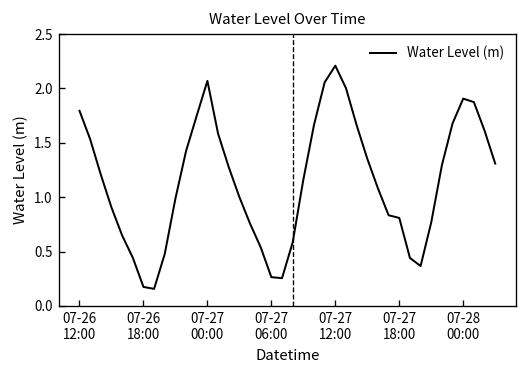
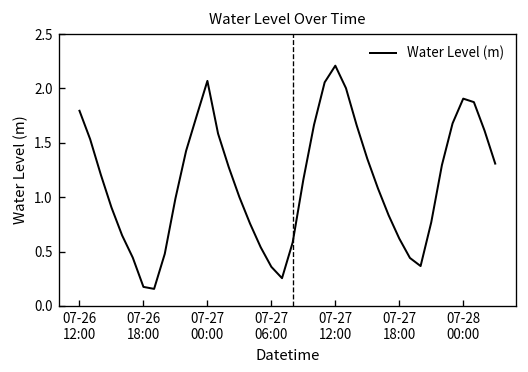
  {
    "07-26 12:00": 1.8,
    "07-26 18:00": 0.2,
    "07-27 00:00": 2.1,
-   "07-27 06:00": 0.3,
+   "07-27 06:00": 0.4,
    "07-27 12:00": 2.2,
-   "07-27 18:00": 0.8,
+   "07-27 18:00": 0.6,
    "07-28 00:00": 1.9
  }
